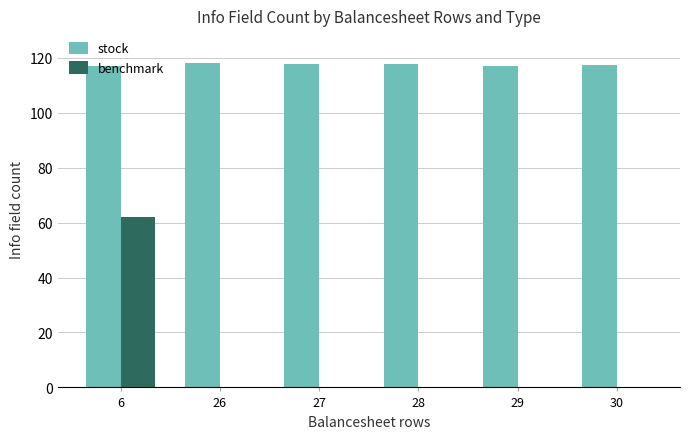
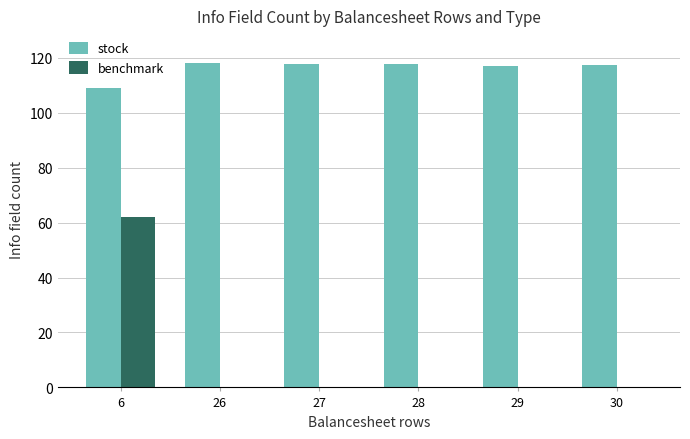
  {
    "stock": {
-     "6": 117,
+     "6": 109,
      "26": 118,
      "27": 118,
      "28": 118,
      "29": 117,
      "30": 118
    },
    "benchmark": {
      "6": 62,
      "26": 0,
      "27": 0,
      "28": 0,
      "29": 0,
      "30": 0
    }
  }
